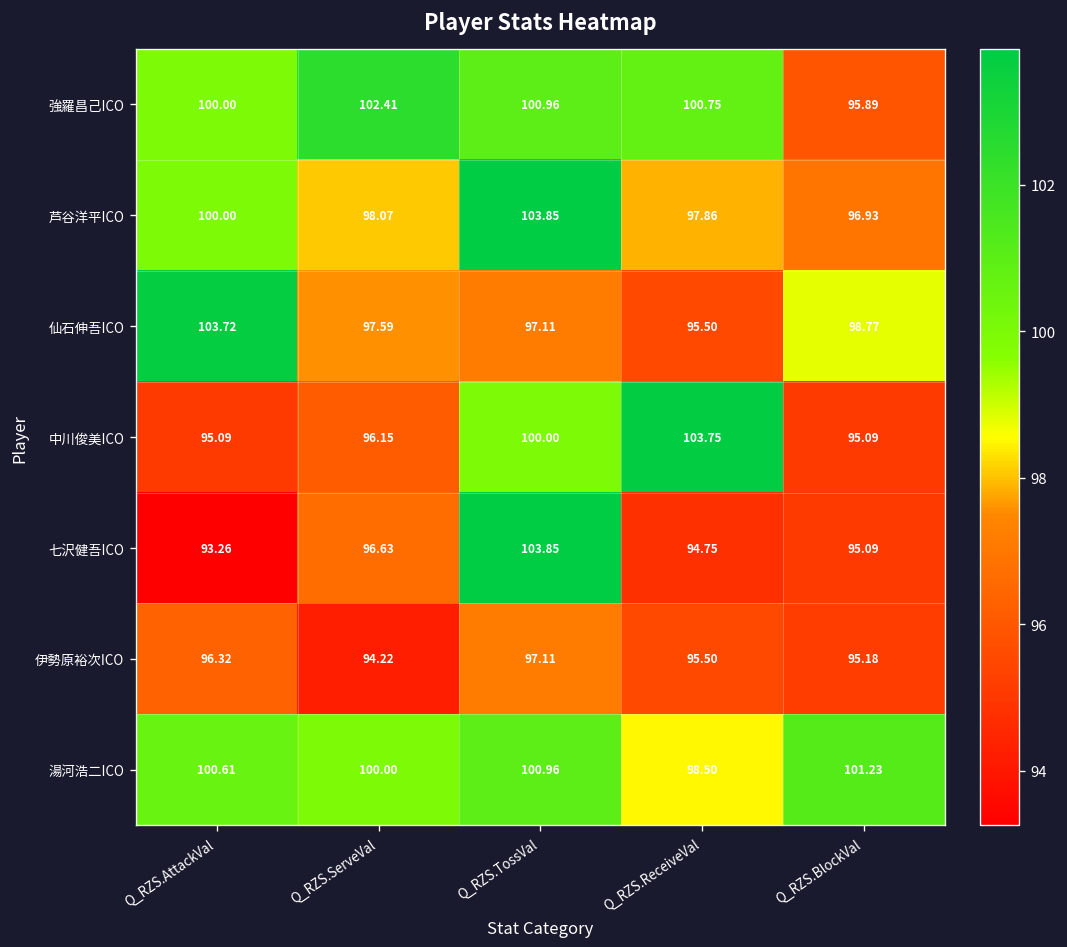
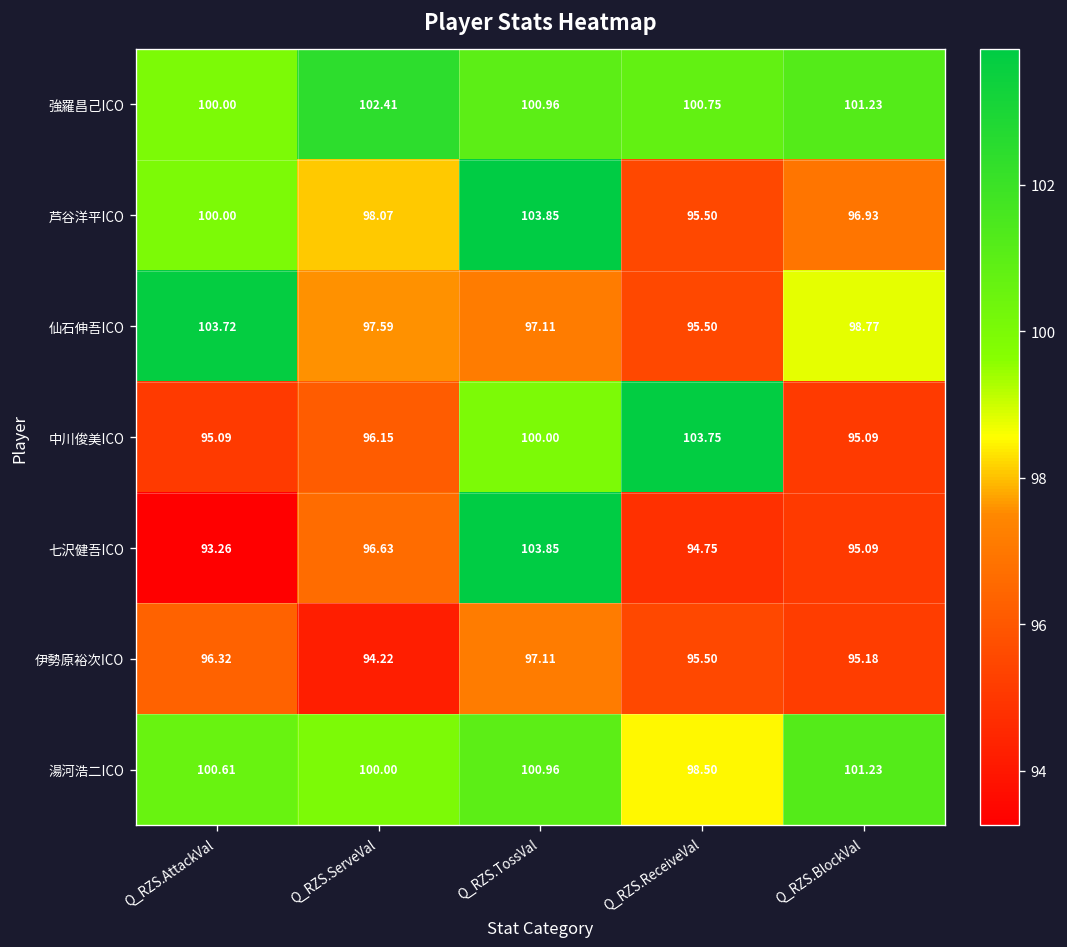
  {
    "強羅昌己ICO": {
      "Q_RZS.AttackVal": 100.00,
      "Q_RZS.ServeVal": 102.41,
      "Q_RZS.TossVal": 100.96,
      "Q_RZS.ReceiveVal": 100.75,
-     "Q_RZS.BlockVal": 95.89
+     "Q_RZS.BlockVal": 101.23
    },
    "芦谷洋平ICO": {
      "Q_RZS.AttackVal": 100.00,
      "Q_RZS.ServeVal": 98.07,
      "Q_RZS.TossVal": 103.85,
-     "Q_RZS.ReceiveVal": 97.86,
+     "Q_RZS.ReceiveVal": 95.50,
      "Q_RZS.BlockVal": 96.93
    },
    "仙石伸吾ICO": {
      "Q_RZS.AttackVal": 103.72,
      "Q_RZS.ServeVal": 97.59,
      "Q_RZS.TossVal": 97.11,
      "Q_RZS.ReceiveVal": 95.50,
      "Q_RZS.BlockVal": 98.77
    },
    "中川俊美ICO": {
      "Q_RZS.AttackVal": 95.09,
      "Q_RZS.ServeVal": 96.15,
      "Q_RZS.TossVal": 100.00,
      "Q_RZS.ReceiveVal": 103.75,
      "Q_RZS.BlockVal": 95.09
    },
    "七沢健吾ICO": {
      "Q_RZS.AttackVal": 93.26,
      "Q_RZS.ServeVal": 96.63,
      "Q_RZS.TossVal": 103.85,
      "Q_RZS.ReceiveVal": 94.75,
      "Q_RZS.BlockVal": 95.09
    },
    "伊勢原裕次ICO": {
      "Q_RZS.AttackVal": 96.32,
      "Q_RZS.ServeVal": 94.22,
      "Q_RZS.TossVal": 97.11,
      "Q_RZS.ReceiveVal": 95.50,
      "Q_RZS.BlockVal": 95.18
    },
    "湯河浩二ICO": {
      "Q_RZS.AttackVal": 100.61,
      "Q_RZS.ServeVal": 100.00,
      "Q_RZS.TossVal": 100.96,
      "Q_RZS.ReceiveVal": 98.50,
      "Q_RZS.BlockVal": 101.23
    }
  }
